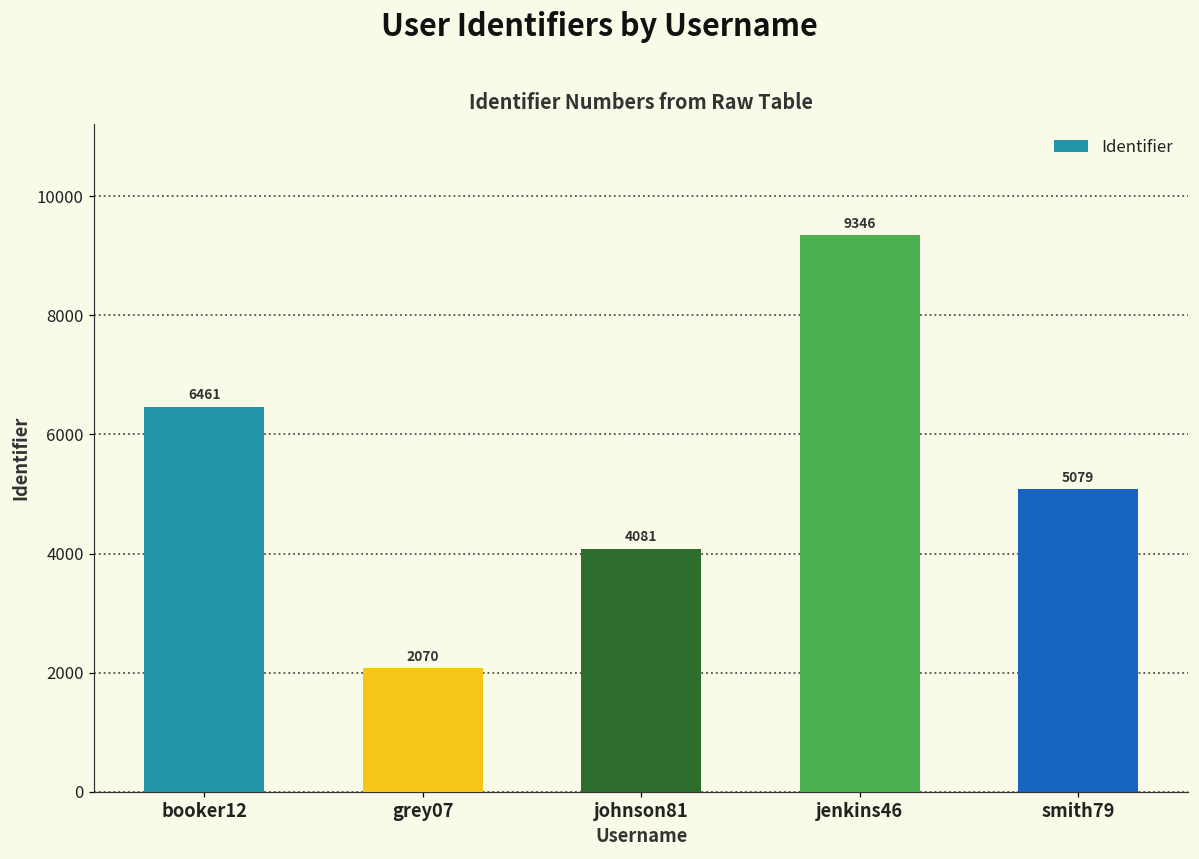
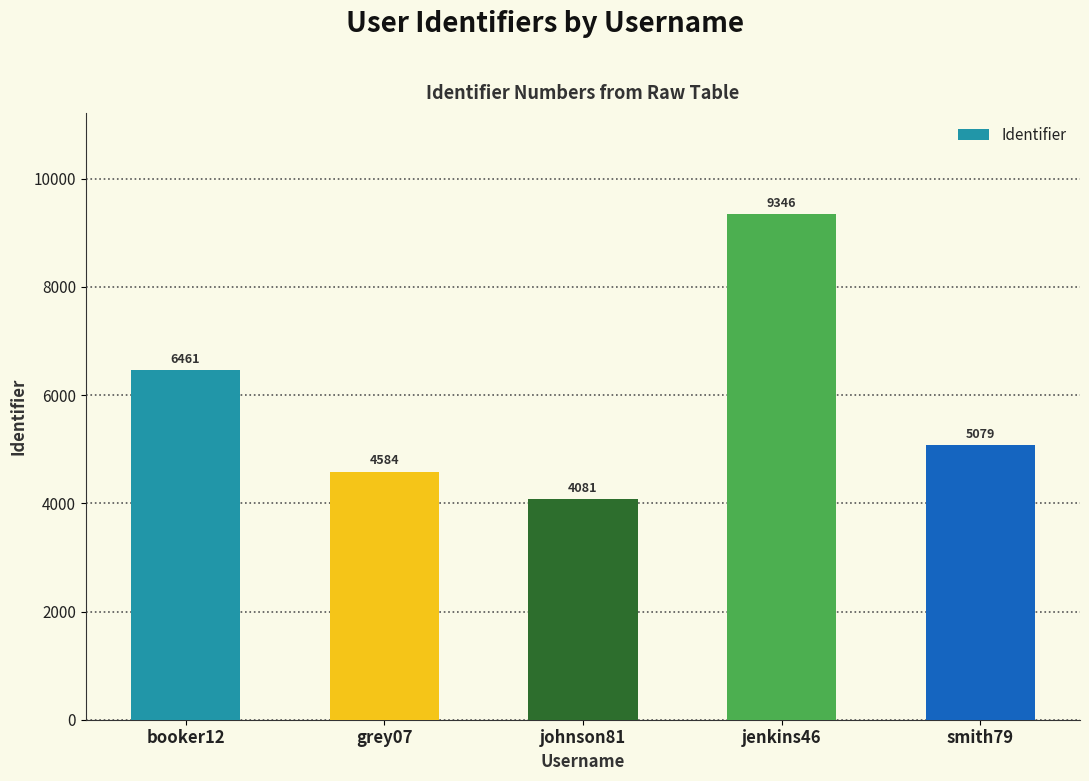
  {
    "booker12": 6461,
-   "grey07": 2070,
+   "grey07": 4584,
    "johnson81": 4081,
    "jenkins46": 9346,
    "smith79": 5079
  }
